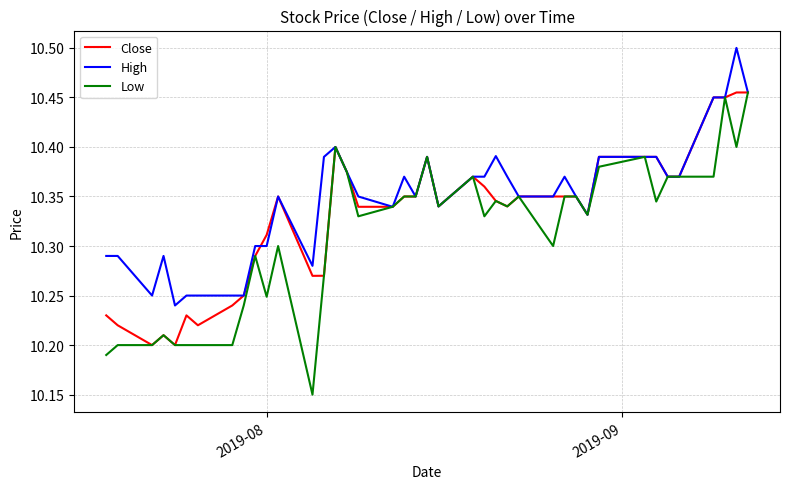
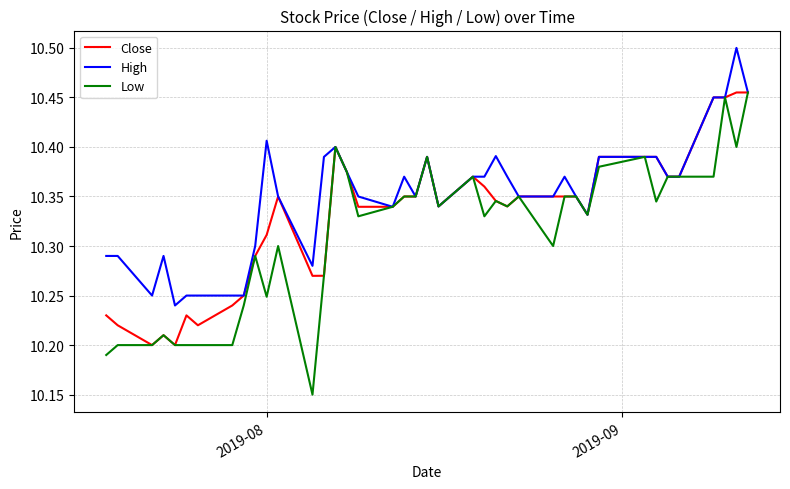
  {
    "Close": {
      "2019-08": 10.31
    },
    "High": {
-     "2019-08": 10.30
+     "2019-08": 10.41
    },
    "Low": {
      "2019-08": 10.25
    }
  }
